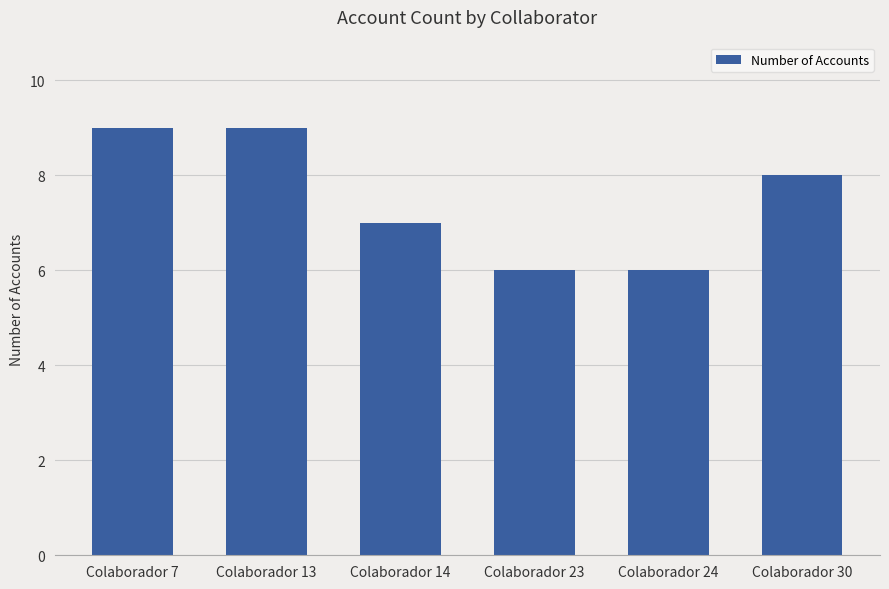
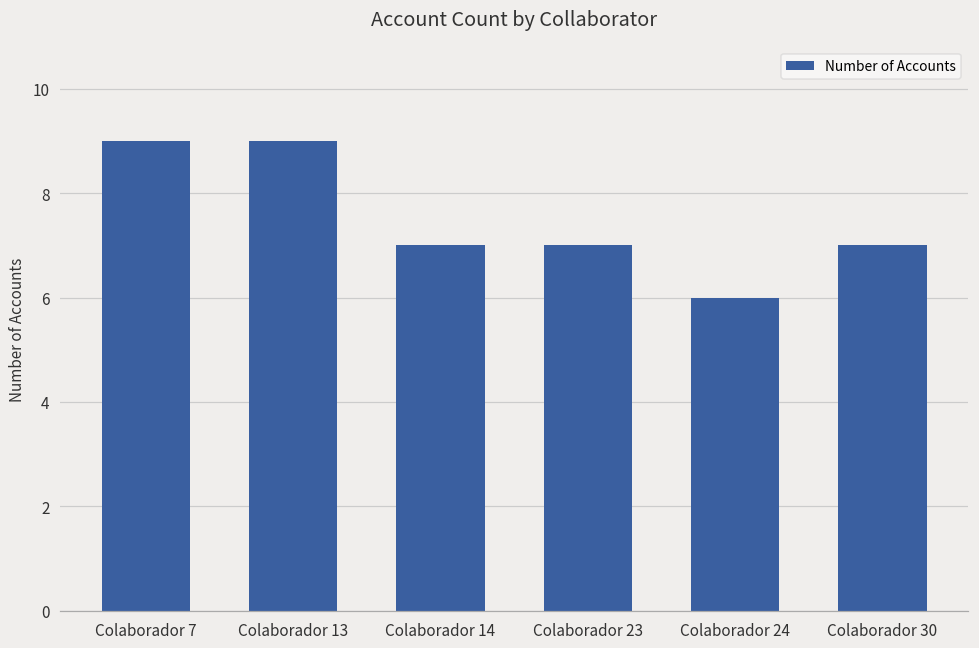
  {
    "Colaborador 7": 9,
    "Colaborador 13": 9,
    "Colaborador 14": 7,
-   "Colaborador 23": 6,
+   "Colaborador 23": 7,
    "Colaborador 24": 6,
-   "Colaborador 30": 8
+   "Colaborador 30": 7
  }
